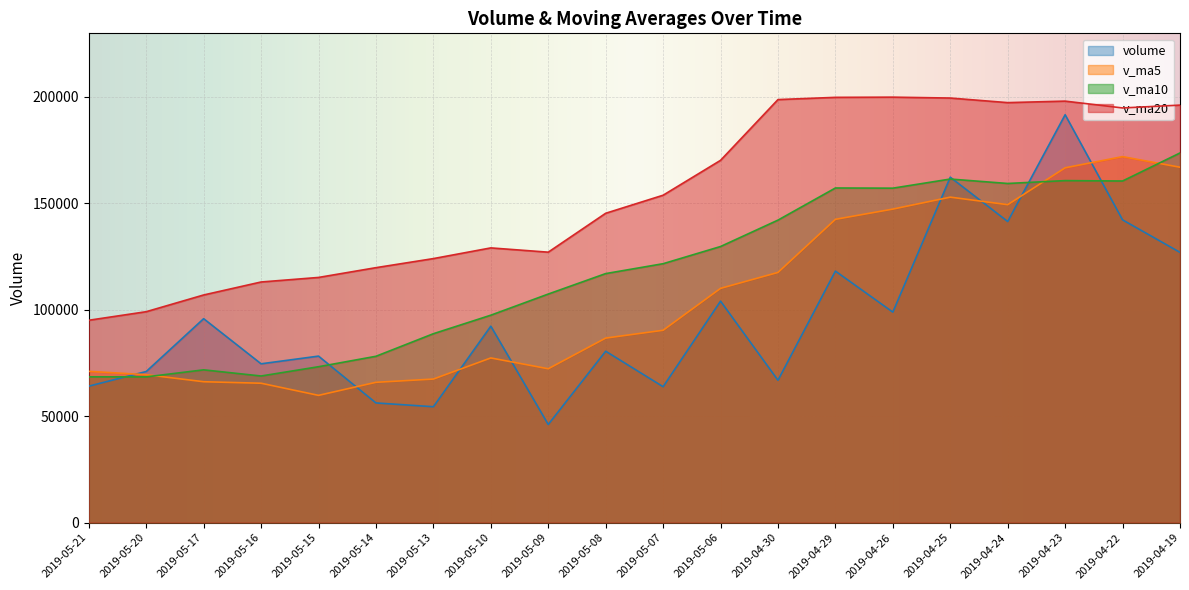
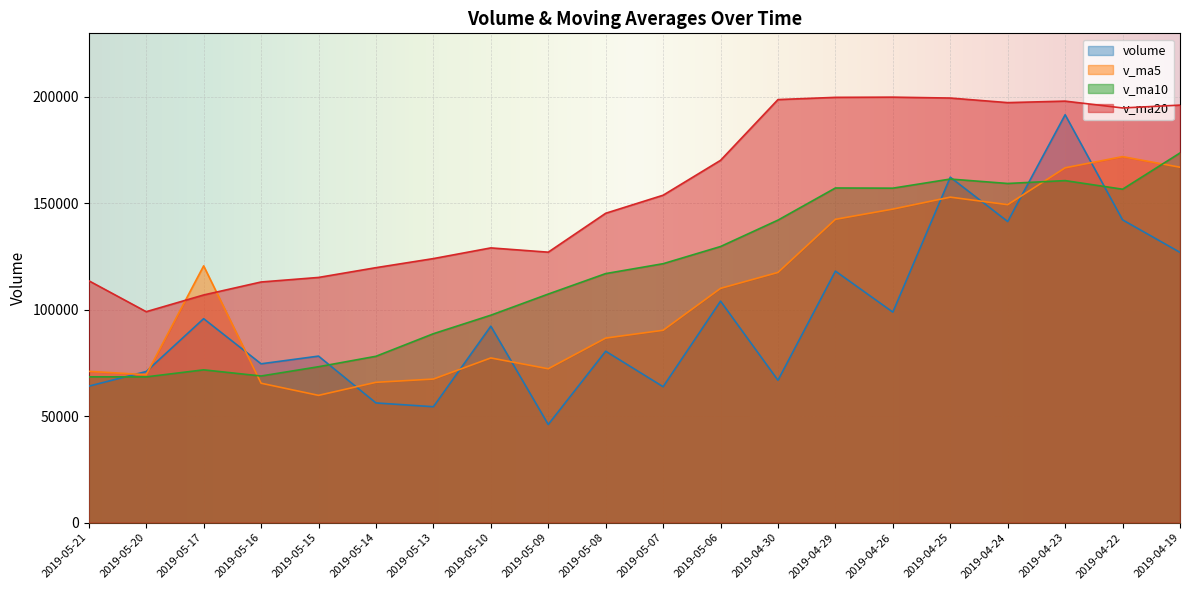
  {
    "volume": {
      "2019-05-21": 64000,
      "2019-05-20": 71000,
      "2019-05-17": 96000,
      "2019-05-16": 75000,
      "2019-05-15": 78000,
      "2019-05-14": 56000,
      "2019-05-13": 54000,
      "2019-05-10": 92000,
      "2019-05-09": 46000,
      "2019-05-08": 80000,
      "2019-05-07": 64000,
      "2019-05-06": 104000,
      "2019-04-30": 67000,
      "2019-04-29": 118000,
      "2019-04-26": 99000,
      "2019-04-24": 141000,
      "2019-04-23": 191000,
      "2019-04-22": 142000,
      "2019-04-19": 127000
    },
    "v_ma5": {
      "2019-05-21": 71000,
-     "2019-05-17": 66000,
+     "2019-05-17": 121000,
      "2019-05-16": 65000,
      "2019-05-15": 60000,
      "2019-05-14": 66000,
      "2019-05-13": 67000,
      "2019-05-10": 77000,
      "2019-05-09": 72000,
      "2019-05-08": 87000,
      "2019-05-07": 90000,
      "2019-05-06": 110000,
      "2019-04-30": 117000,
      "2019-04-29": 142000,
      "2019-04-26": 147000,
      "2019-04-25": 153000,
      "2019-04-24": 149000,
      "2019-04-23": 167000,
      "2019-04-22": 172000,
      "2019-04-19": 167000
    },
    "v_ma10": {
      "2019-05-21": 68000,
      "2019-05-17": 72000,
      "2019-05-16": 69000,
      "2019-05-15": 73000,
      "2019-05-14": 78000,
      "2019-05-13": 89000,
      "2019-05-10": 97000,
      "2019-05-09": 107000,
      "2019-05-08": 117000,
      "2019-05-07": 122000,
      "2019-05-06": 130000,
      "2019-04-30": 142000,
      "2019-04-29": 157000,
      "2019-04-26": 157000,
      "2019-04-24": 159000,
      "2019-04-23": 161000,
-     "2019-04-22": 160000,
+     "2019-04-22": 156000,
      "2019-04-19": 174000
    },
    "v_ma20": {
-     "2019-05-21": 95000,
+     "2019-05-21": 114000,
      "2019-05-20": 99000,
      "2019-05-17": 107000,
      "2019-05-16": 113000,
      "2019-05-15": 115000,
      "2019-05-14": 120000,
      "2019-05-13": 124000,
      "2019-05-10": 129000,
      "2019-05-09": 127000,
      "2019-05-08": 145000,
      "2019-05-07": 154000,
      "2019-05-06": 170000,
      "2019-04-30": 199000,
      "2019-04-29": 200000,
      "2019-04-26": 200000,
      "2019-04-25": 199000,
      "2019-04-24": 197000,
      "2019-04-23": 198000,
      "2019-04-19": 196000
    }
  }
